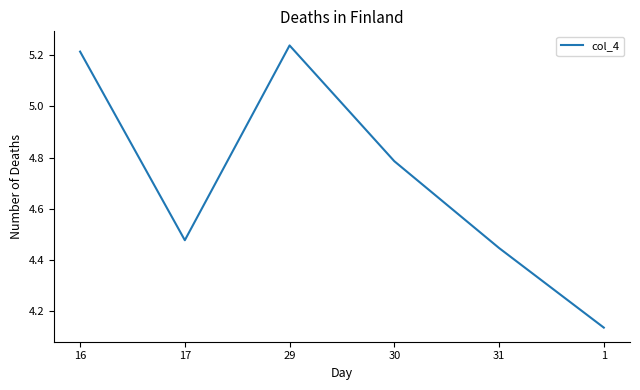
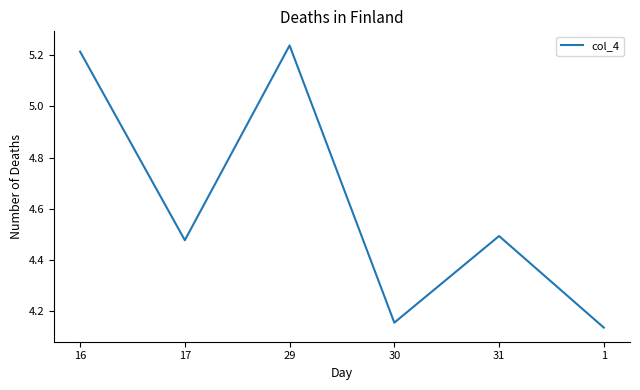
  {
    "16": 5.21,
    "17": 4.48,
    "29": 5.24,
-   "30": 4.79,
-   "31": 4.45,
+   "30": 4.15,
+   "31": 4.49,
    "1": 4.13
  }
